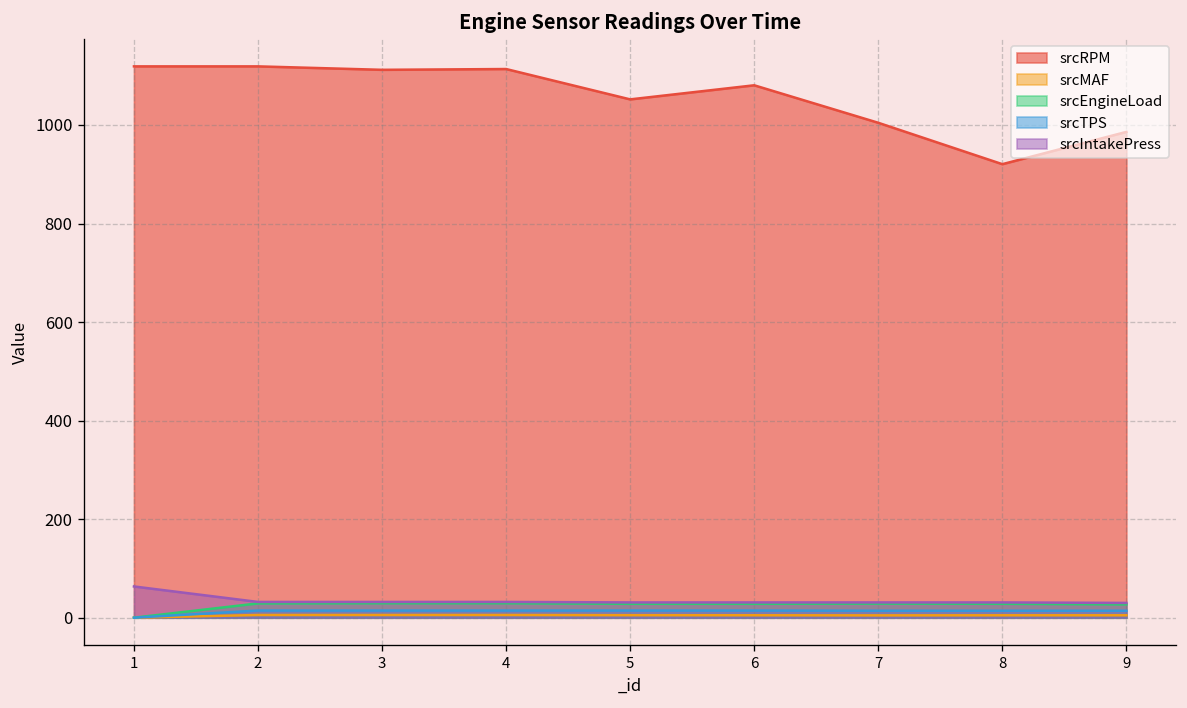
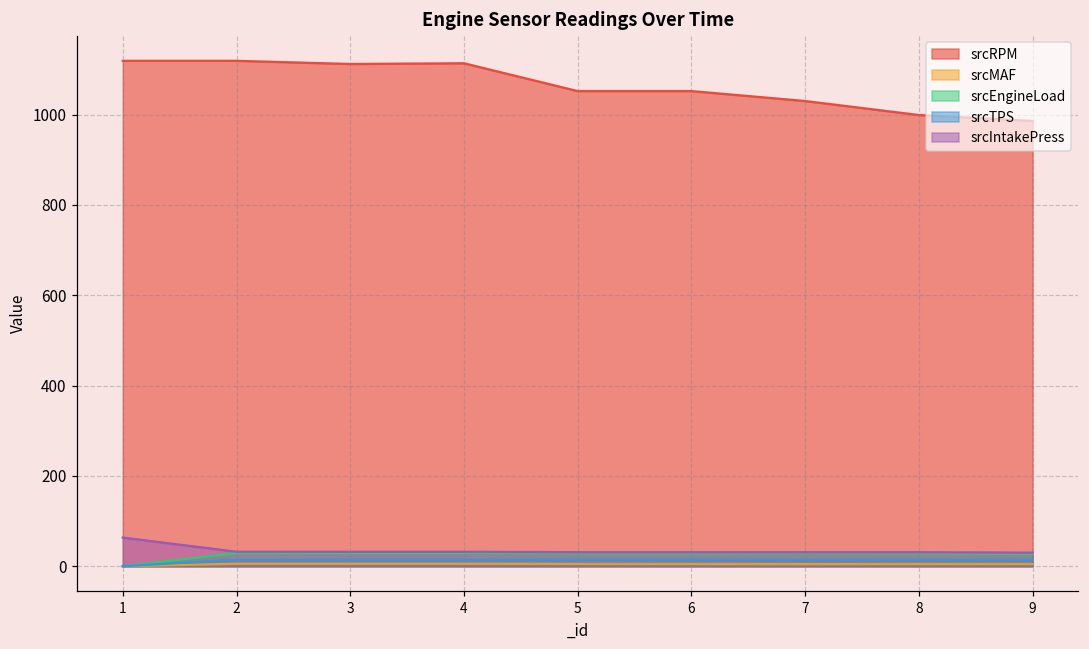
  {
    "srcRPM": {
      "1": 1120,
      "2": 1120,
      "3": 1110,
      "4": 1110,
      "5": 1050,
-     "6": 1080,
-     "7": 1000,
-     "8": 920
+     "6": 1050,
+     "7": 1030,
+     "8": 1000
    },
    "srcMAF": {
      "2": 10,
      "3": 10,
      "4": 10,
      "5": 10,
      "6": 0,
      "7": 0,
      "8": 0,
      "9": 0
    },
    "srcTPS": {
      "2": 10,
      "3": 10,
      "4": 10,
      "5": 10,
      "6": 10,
      "7": 10,
      "8": 10,
      "9": 10
    },
    "srcIntakePress": {
      "1": 60
    }
  }
